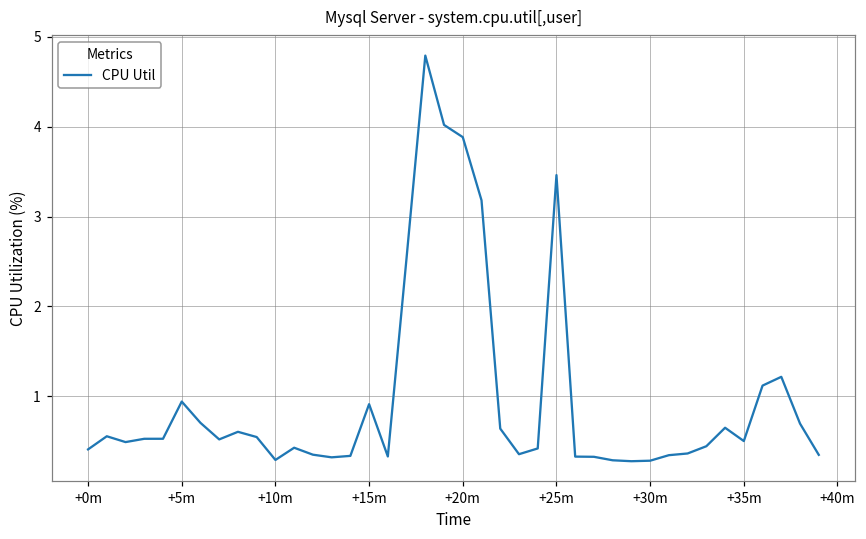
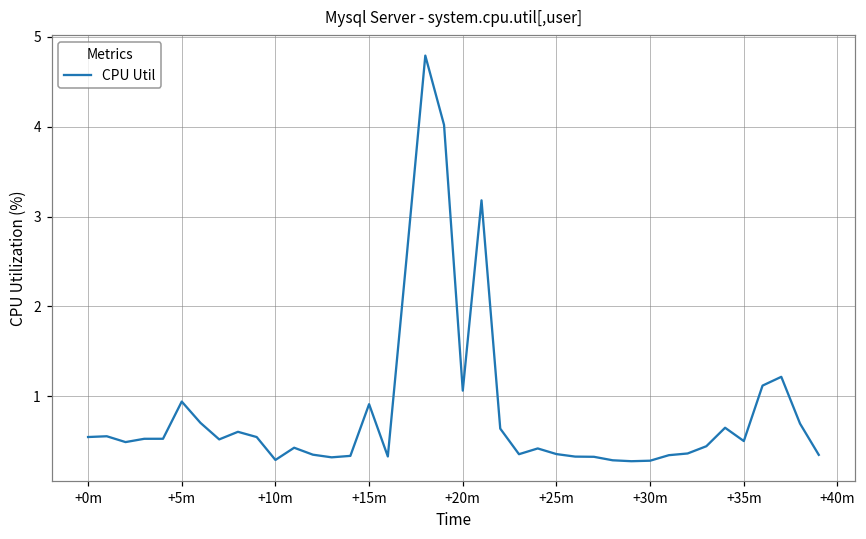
  {
-   "+0m": 0.4,
+   "+0m": 0.5,
    "+5m": 0.9,
    "+10m": 0.3,
    "+15m": 0.9,
-   "+20m": 3.9,
-   "+25m": 3.5,
+   "+20m": 1.1,
+   "+25m": 0.4,
    "+30m": 0.3,
    "+35m": 0.5
  }
